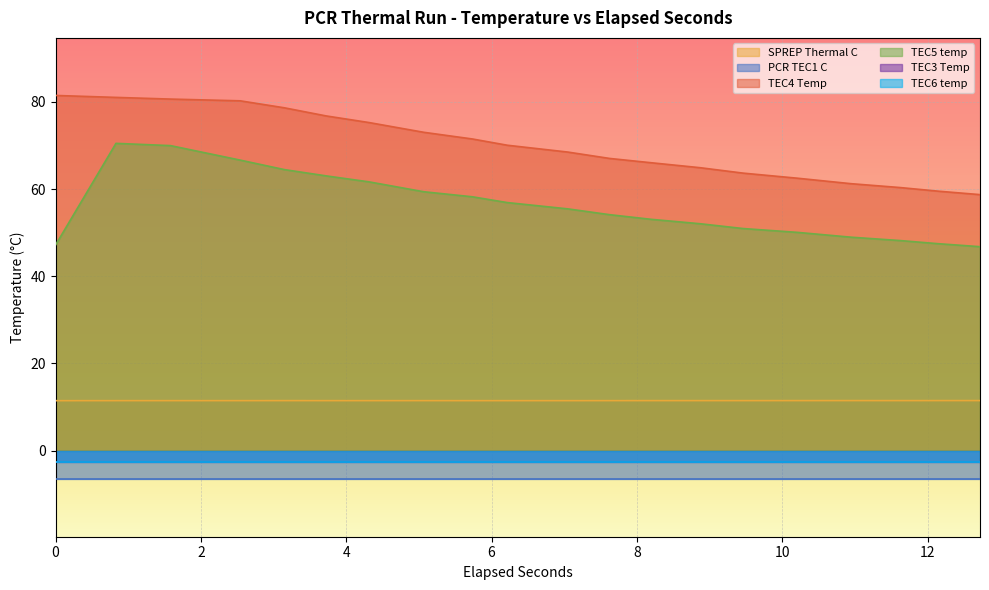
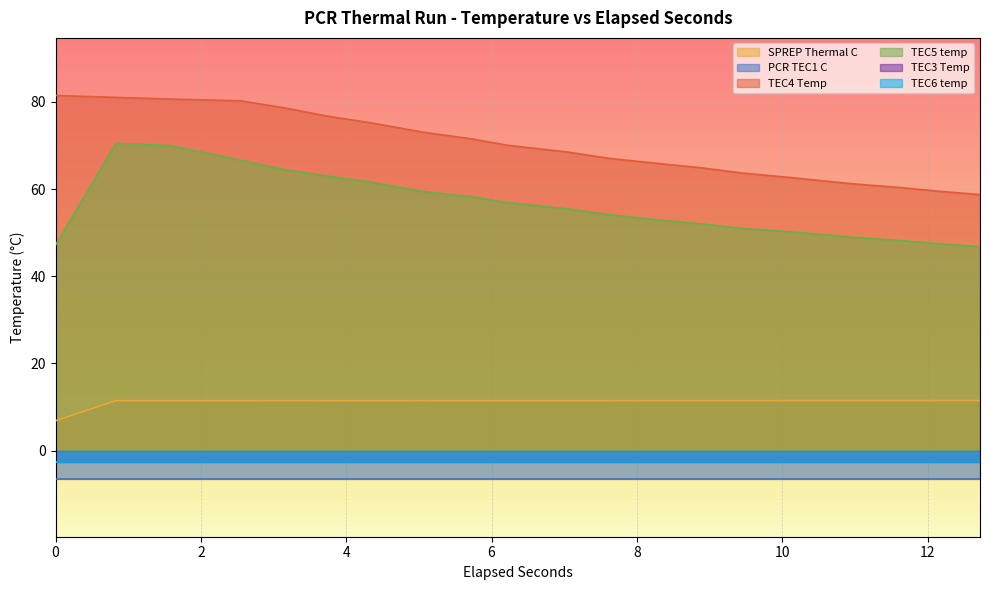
  {
    "SPREP Thermal C": {
-     "0": 11
+     "0": 7
    },
    "TEC6 temp": {
      "0": 0
    },
    "TEC4 Temp": {
      "0": 81
    },
    "TEC5 temp": {
      "0": 47
    }
  }
